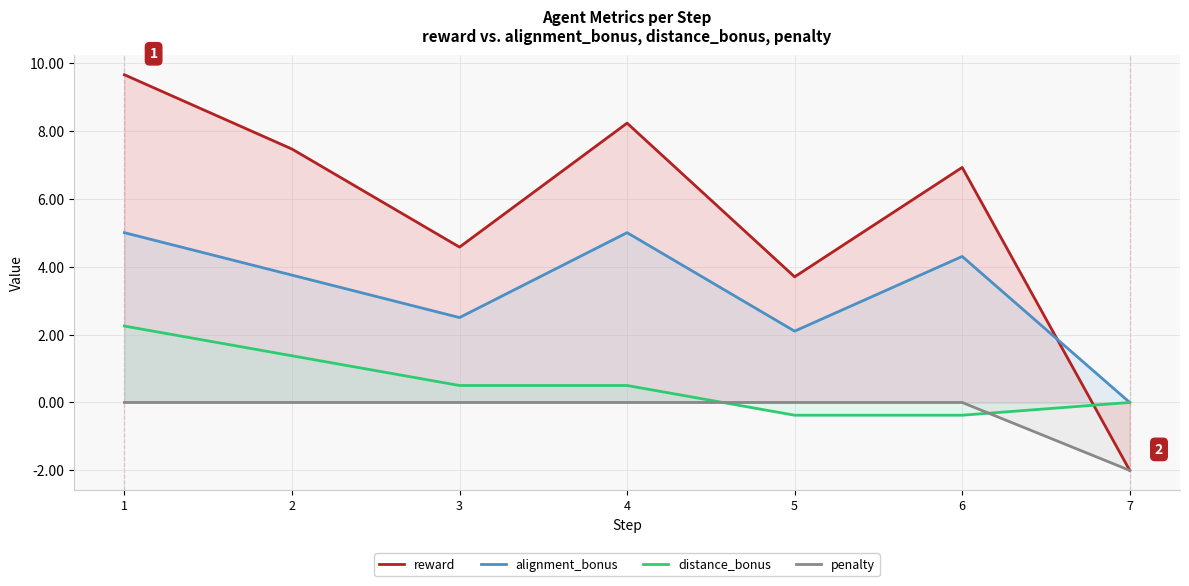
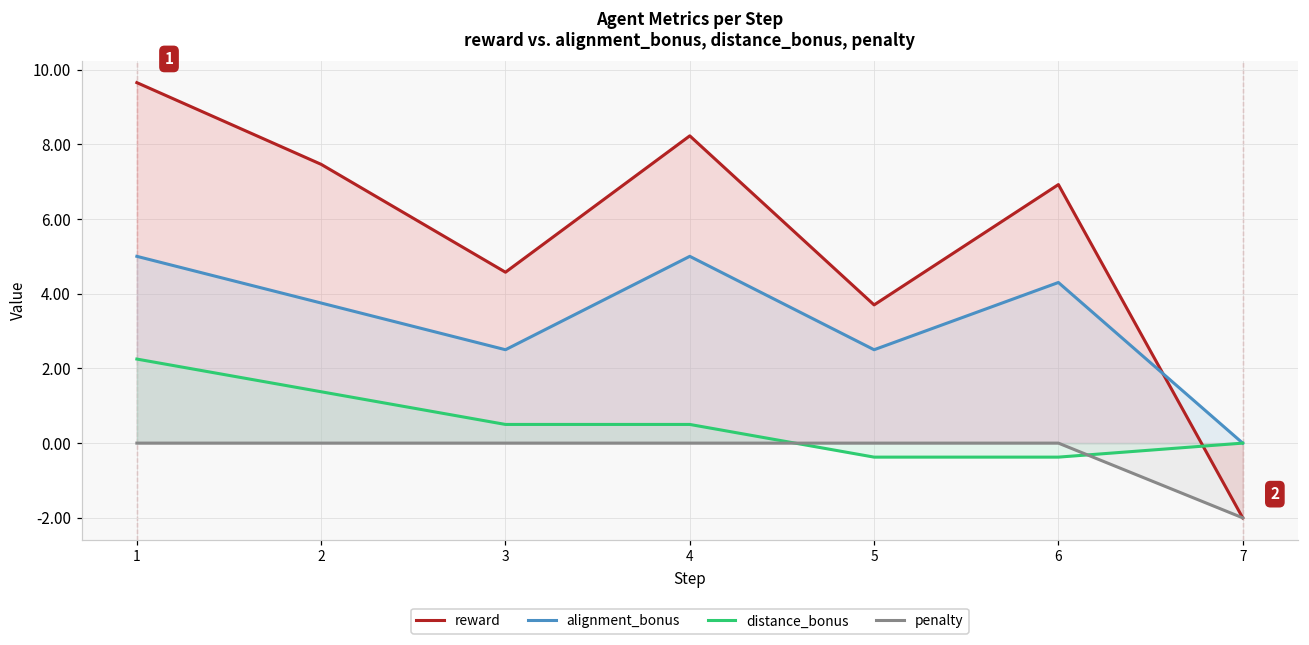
  {
    "alignment_bonus": {
      "1": 5.0,
      "2": 3.8,
      "3": 2.5,
      "4": 5.0,
-     "5": 2.1,
+     "5": 2.5,
      "6": 4.3
    },
    "distance_bonus": {
      "5": -0.4,
      "6": -0.4
    }
  }
